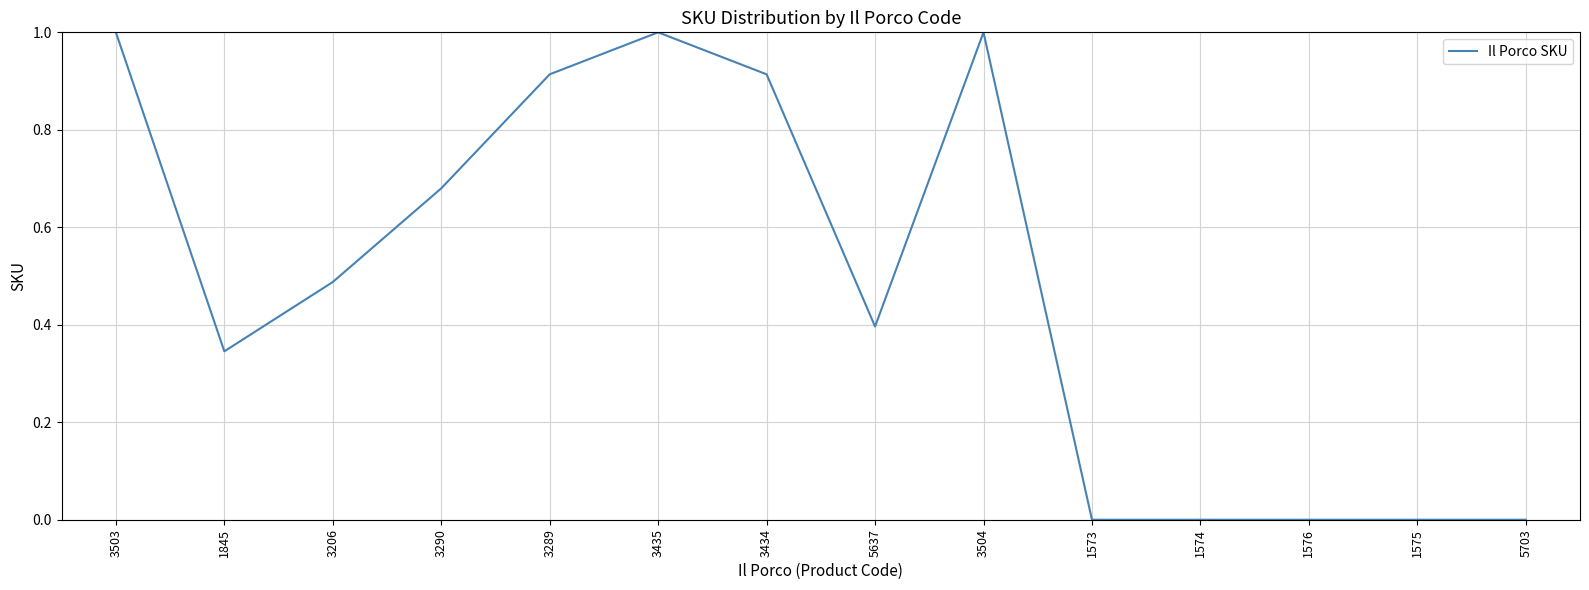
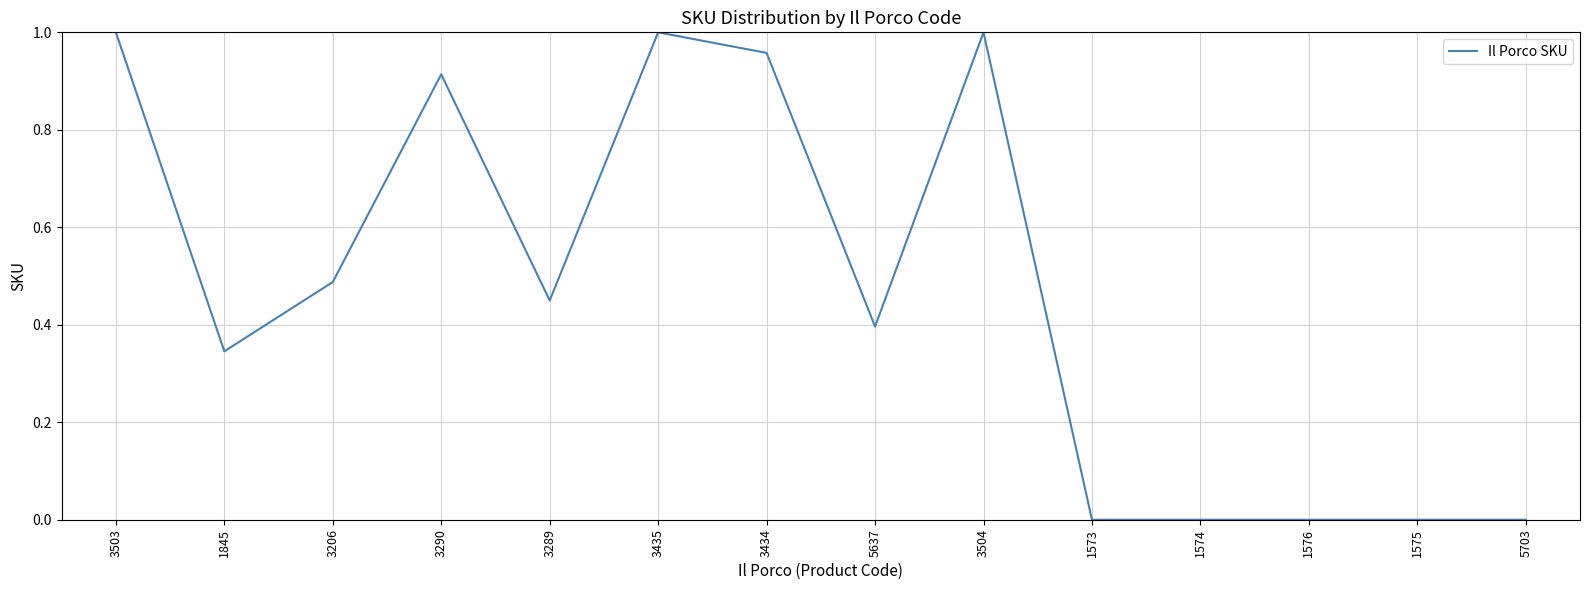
  {
    "3503": 1.00,
    "1845": 0.35,
    "3206": 0.49,
-   "3290": 0.68,
-   "3289": 0.91,
+   "3290": 0.91,
+   "3289": 0.45,
    "3435": 1.00,
-   "3434": 0.91,
+   "3434": 0.96,
    "5637": 0.40,
    "3504": 1.00,
    "1573": 0.00,
    "1574": 0.00,
    "1576": 0.00,
    "1575": 0.00,
    "5703": 0.00
  }
